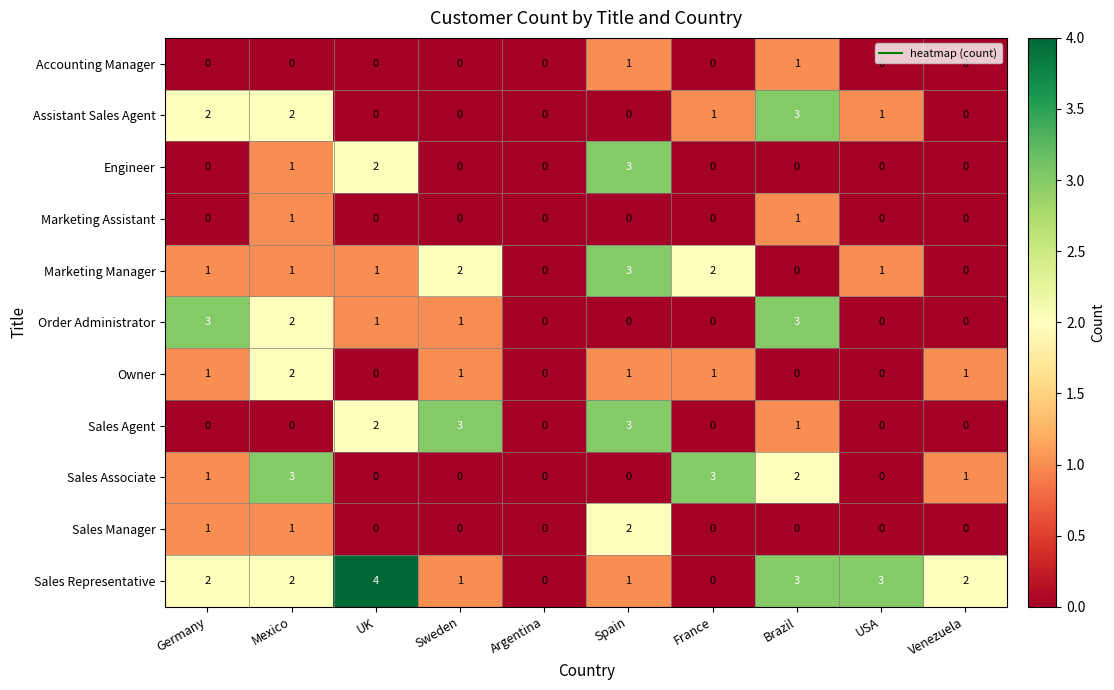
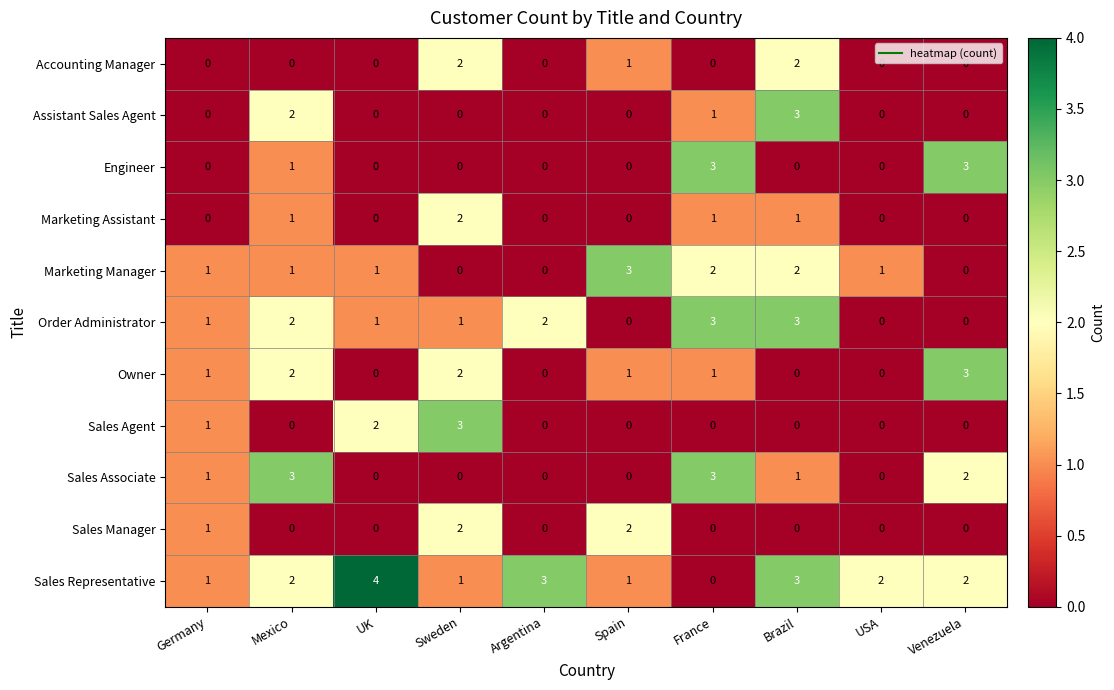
  {
    "Accounting Manager": {
      "Germany": 0,
      "Mexico": 0,
      "UK": 0,
-     "Sweden": 0,
+     "Sweden": 2,
      "Argentina": 0,
      "Spain": 1,
      "France": 0,
-     "Brazil": 1
+     "Brazil": 2
    },
    "Assistant Sales Agent": {
-     "Germany": 2,
+     "Germany": 0,
      "Mexico": 2,
      "UK": 0,
      "Sweden": 0,
      "Argentina": 0,
      "Spain": 0,
      "France": 1,
      "Brazil": 3,
-     "USA": 1,
+     "USA": 0,
      "Venezuela": 0
    },
    "Engineer": {
      "Germany": 0,
      "Mexico": 1,
-     "UK": 2,
+     "UK": 0,
      "Sweden": 0,
      "Argentina": 0,
-     "Spain": 3,
-     "France": 0,
+     "Spain": 0,
+     "France": 3,
      "Brazil": 0,
      "USA": 0,
-     "Venezuela": 0
+     "Venezuela": 3
    },
    "Marketing Assistant": {
      "Germany": 0,
      "Mexico": 1,
      "UK": 0,
-     "Sweden": 0,
+     "Sweden": 2,
      "Argentina": 0,
      "Spain": 0,
-     "France": 0,
+     "France": 1,
      "Brazil": 1,
      "USA": 0,
      "Venezuela": 0
    },
    "Marketing Manager": {
      "Germany": 1,
      "Mexico": 1,
      "UK": 1,
-     "Sweden": 2,
+     "Sweden": 0,
      "Argentina": 0,
      "Spain": 3,
      "France": 2,
-     "Brazil": 0,
+     "Brazil": 2,
      "USA": 1,
      "Venezuela": 0
    },
    "Order Administrator": {
-     "Germany": 3,
+     "Germany": 1,
      "Mexico": 2,
      "UK": 1,
      "Sweden": 1,
-     "Argentina": 0,
+     "Argentina": 2,
      "Spain": 0,
-     "France": 0,
+     "France": 3,
      "Brazil": 3,
      "USA": 0,
      "Venezuela": 0
    },
    "Owner": {
      "Germany": 1,
      "Mexico": 2,
      "UK": 0,
-     "Sweden": 1,
+     "Sweden": 2,
      "Argentina": 0,
      "Spain": 1,
      "France": 1,
      "Brazil": 0,
      "USA": 0,
-     "Venezuela": 1
+     "Venezuela": 3
    },
    "Sales Agent": {
-     "Germany": 0,
+     "Germany": 1,
      "Mexico": 0,
      "UK": 2,
      "Sweden": 3,
      "Argentina": 0,
-     "Spain": 3,
+     "Spain": 0,
      "France": 0,
-     "Brazil": 1,
+     "Brazil": 0,
      "USA": 0,
      "Venezuela": 0
    },
    "Sales Associate": {
      "Germany": 1,
      "Mexico": 3,
      "UK": 0,
      "Sweden": 0,
      "Argentina": 0,
      "Spain": 0,
      "France": 3,
-     "Brazil": 2,
+     "Brazil": 1,
      "USA": 0,
-     "Venezuela": 1
+     "Venezuela": 2
    },
    "Sales Manager": {
      "Germany": 1,
-     "Mexico": 1,
+     "Mexico": 0,
      "UK": 0,
-     "Sweden": 0,
+     "Sweden": 2,
      "Argentina": 0,
      "Spain": 2,
      "France": 0,
      "Brazil": 0,
      "USA": 0,
      "Venezuela": 0
    },
    "Sales Representative": {
-     "Germany": 2,
+     "Germany": 1,
      "Mexico": 2,
      "UK": 4,
      "Sweden": 1,
-     "Argentina": 0,
+     "Argentina": 3,
      "Spain": 1,
      "France": 0,
      "Brazil": 3,
-     "USA": 3,
+     "USA": 2,
      "Venezuela": 2
    }
  }
